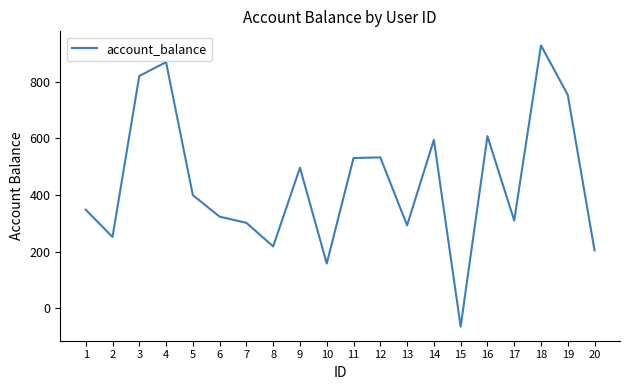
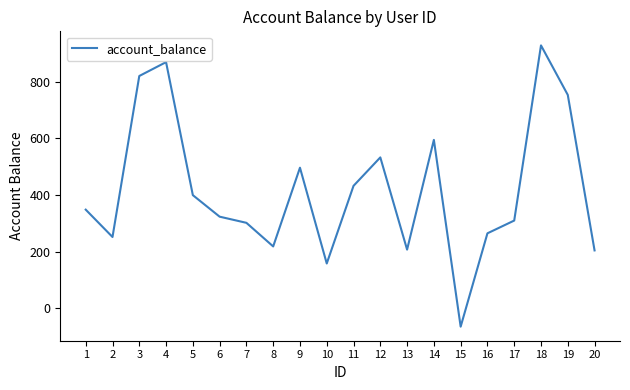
  {
    "1": 350,
    "2": 250,
    "3": 820,
    "4": 870,
    "5": 400,
    "6": 320,
    "7": 300,
    "8": 220,
    "9": 500,
    "10": 160,
-   "11": 530,
+   "11": 430,
    "12": 530,
-   "13": 290,
+   "13": 210,
    "14": 590,
    "15": -70,
-   "16": 610,
+   "16": 260,
    "17": 310,
    "18": 930,
    "19": 750,
    "20": 200
  }
